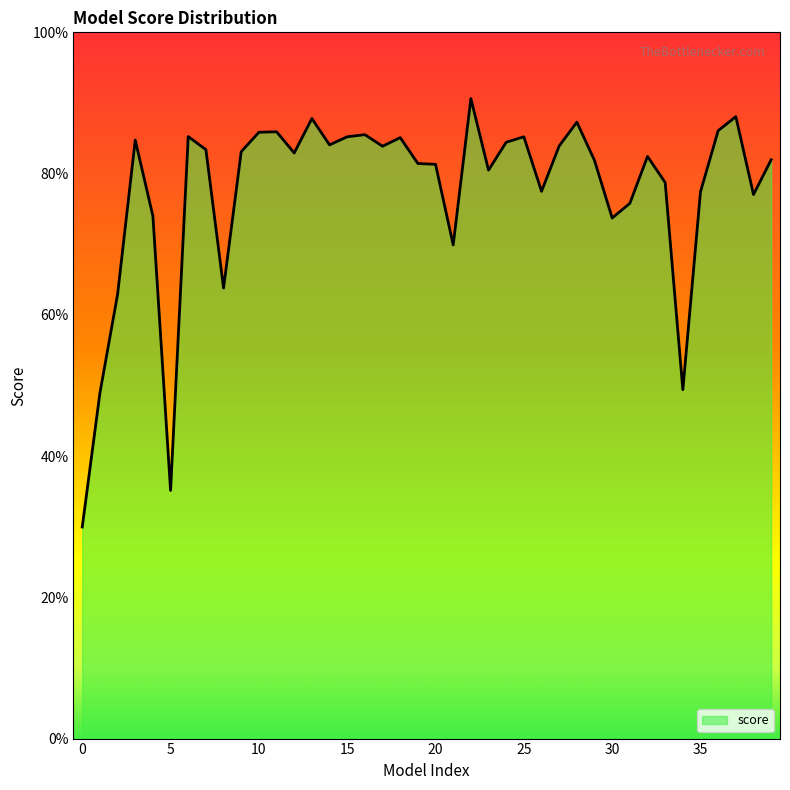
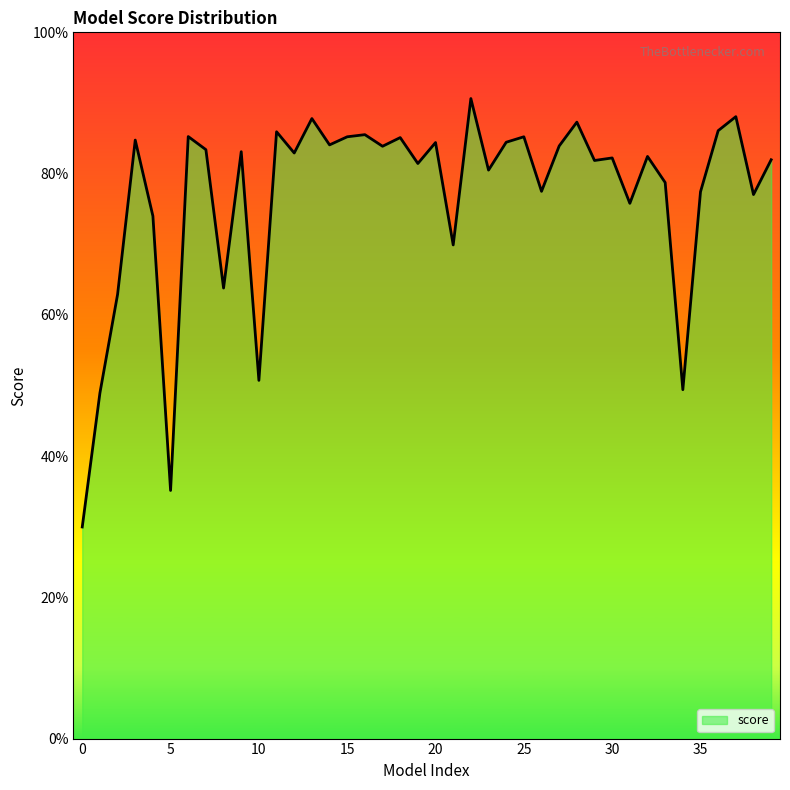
  {
    "0": "30%",
    "5": "35%",
-   "10": "86%",
+   "10": "51%",
    "15": "85%",
-   "20": "81%",
+   "20": "84%",
    "25": "85%",
-   "30": "74%",
+   "30": "82%",
    "35": "77%"
  }
